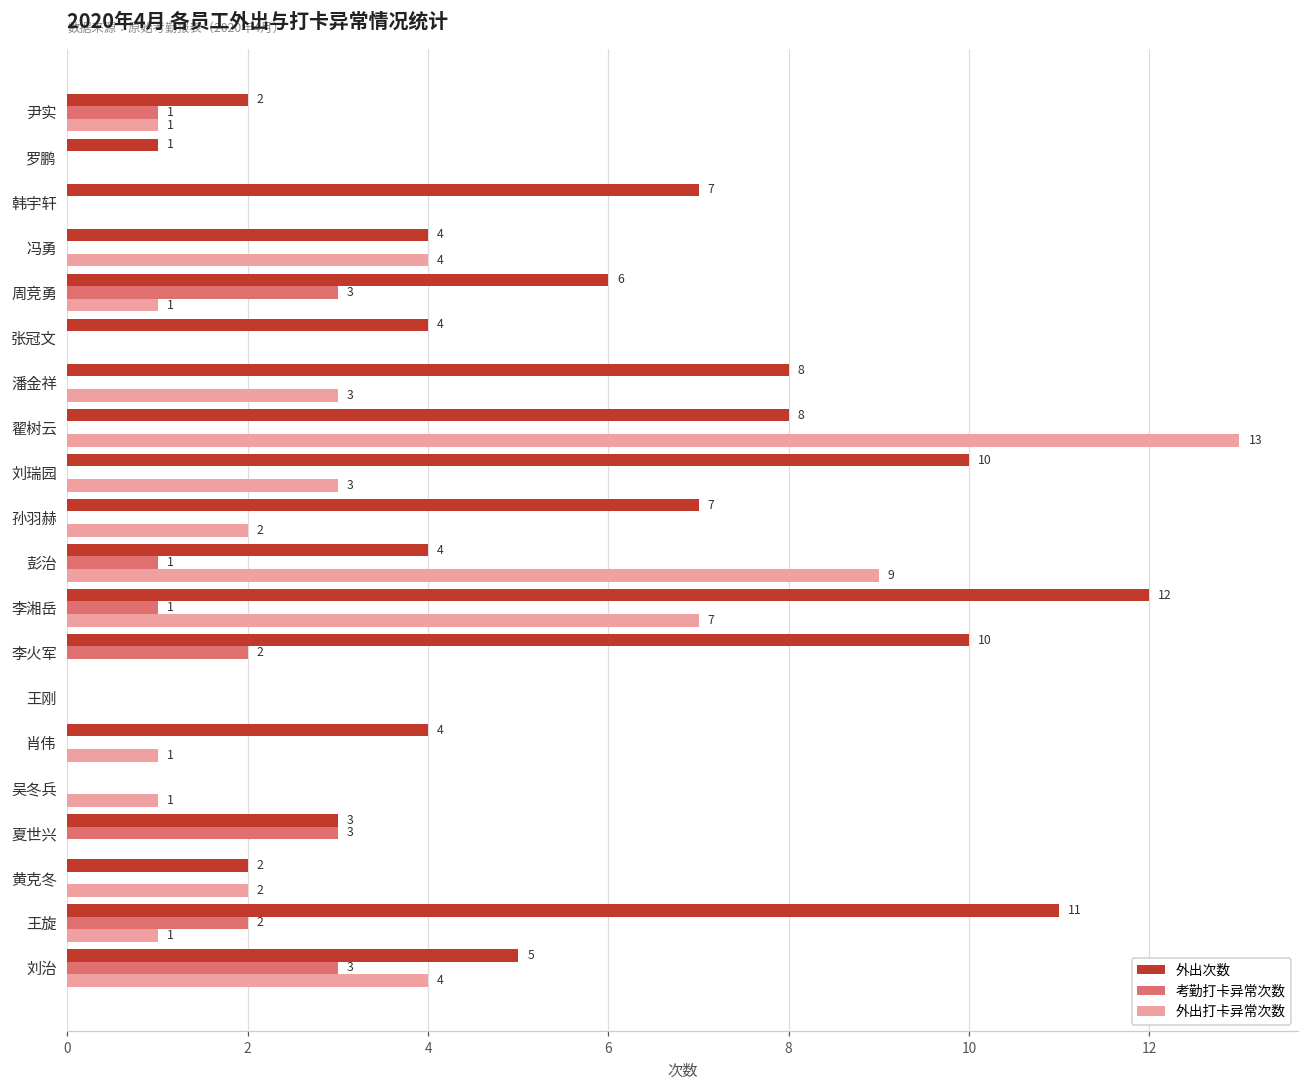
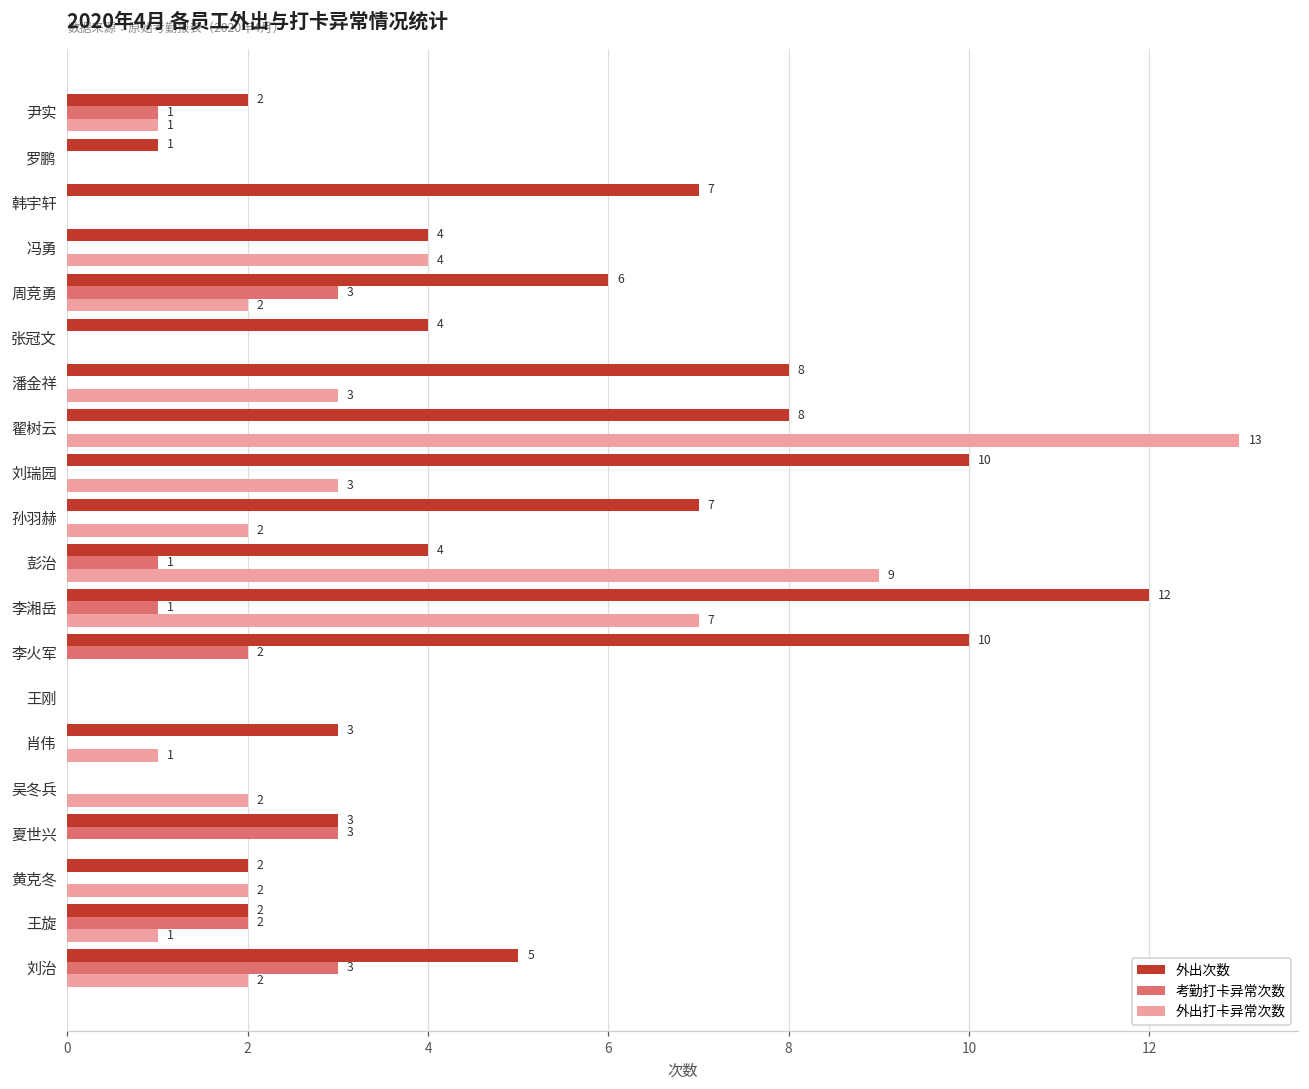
  {
    "外出次数": {
      "尹实": 2,
      "罗鹏": 1,
      "韩宇轩": 7,
      "冯勇": 4,
      "周竞勇": 6,
      "张冠文": 4,
      "潘金祥": 8,
      "翟树云": 8,
      "刘瑞园": 10,
      "孙羽赫": 7,
      "彭治": 4,
      "李湘岳": 12,
      "李火军": 10,
-     "肖伟": 4,
+     "肖伟": 3,
      "夏世兴": 3,
      "黄克冬": 2,
-     "王旋": 11,
+     "王旋": 2,
      "刘治": 5
    },
    "考勤打卡异常次数": {
      "尹实": 1,
      "周竞勇": 3,
      "彭治": 1,
      "李湘岳": 1,
      "李火军": 2,
      "夏世兴": 3,
      "王旋": 2,
      "刘治": 3
    },
    "外出打卡异常次数": {
      "尹实": 1,
      "冯勇": 4,
-     "周竞勇": 1,
+     "周竞勇": 2,
      "潘金祥": 3,
      "翟树云": 13,
      "刘瑞园": 3,
      "孙羽赫": 2,
      "彭治": 9,
      "李湘岳": 7,
      "肖伟": 1,
-     "吴冬兵": 1,
+     "吴冬兵": 2,
      "黄克冬": 2,
      "王旋": 1,
-     "刘治": 4
+     "刘治": 2
    }
  }
